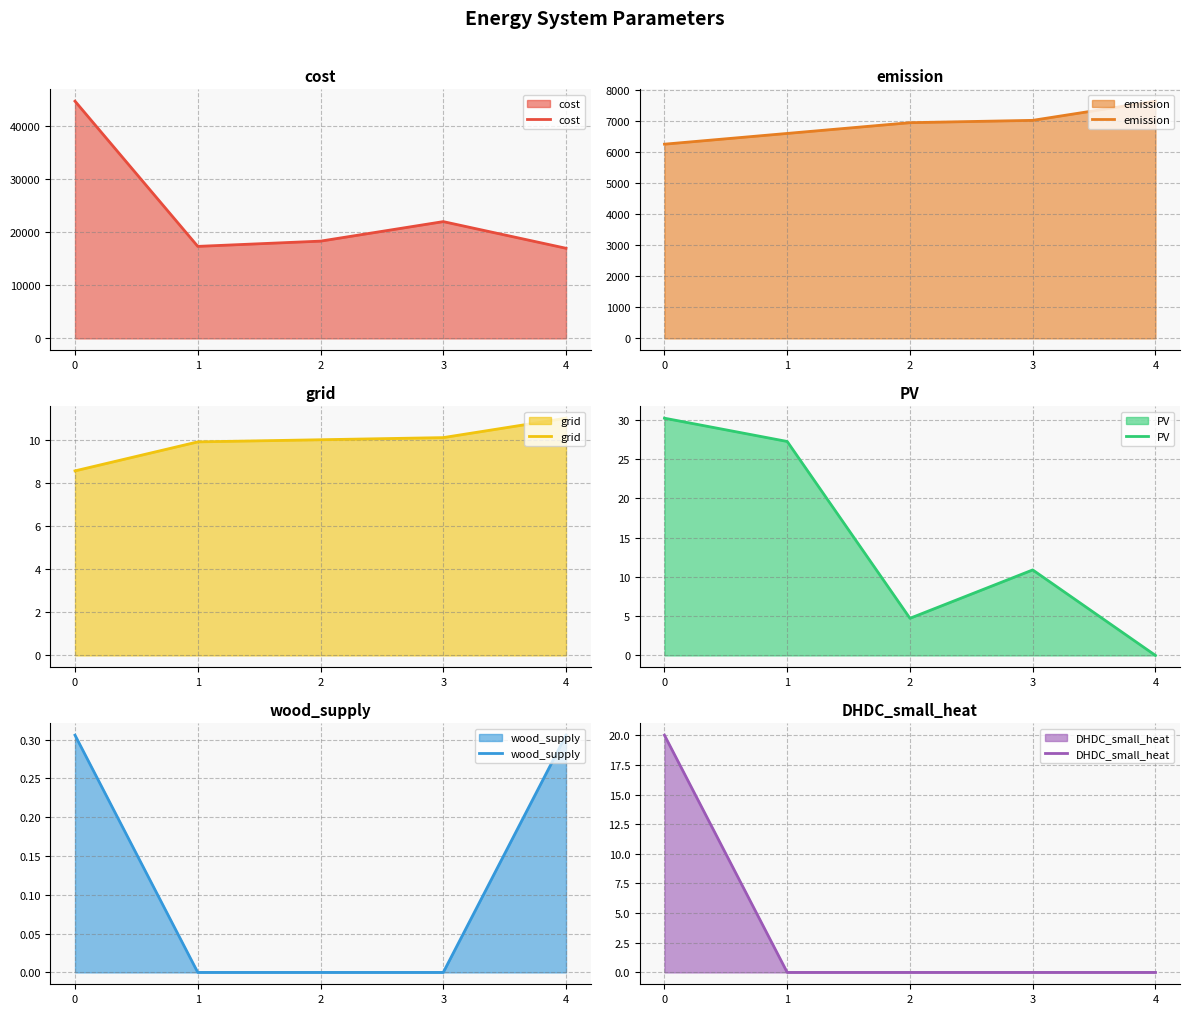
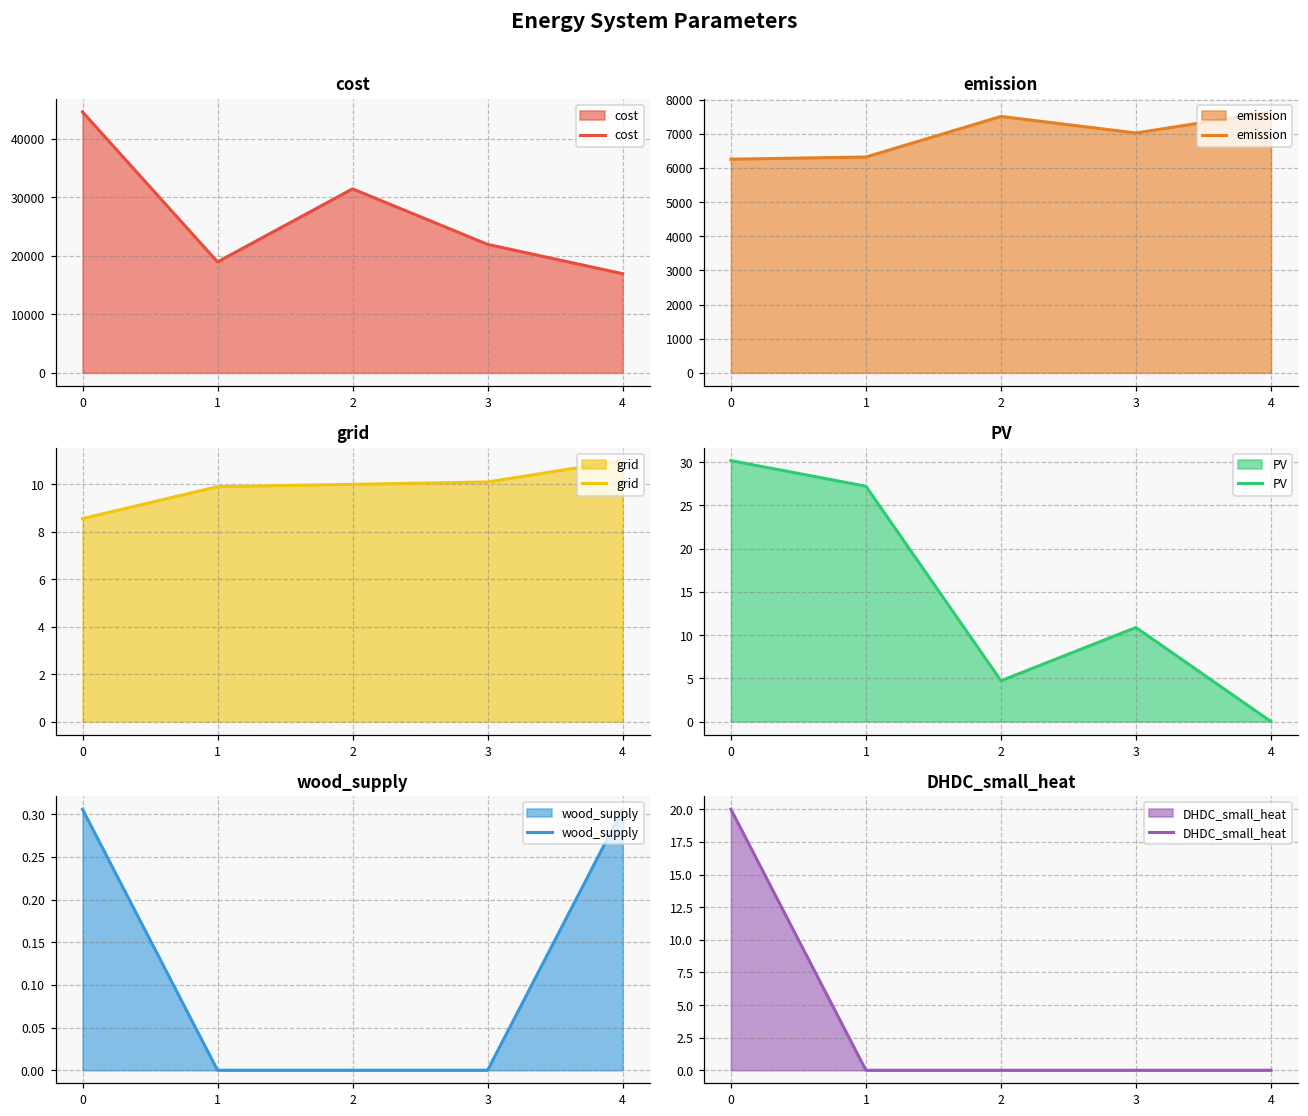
  {
    "cost": {
      "0": 45000,
-     "1": 17000,
-     "2": 18000,
+     "1": 19000,
+     "2": 31000,
      "3": 22000,
      "4": 17000
    },
    "emission": {
      "0": 6300,
-     "1": 6600,
-     "2": 6900,
+     "1": 6300,
+     "2": 7500,
      "3": 7000
    },
    "grid": {
      "0": 8.6,
      "1": 9.9,
      "2": 10.0,
      "3": 10.1
    },
    "PV": {
      "0": 30,
      "1": 27,
      "2": 5,
      "3": 11,
      "4": 0
    },
    "wood_supply": {
      "0": 0.31,
      "1": 0.00,
      "2": 0.00,
      "3": 0.00
    },
    "DHDC_small_heat": {
      "0": 20.0,
      "1": 0.0,
      "2": 0.0,
      "3": 0.0,
      "4": 0.0
    }
  }
